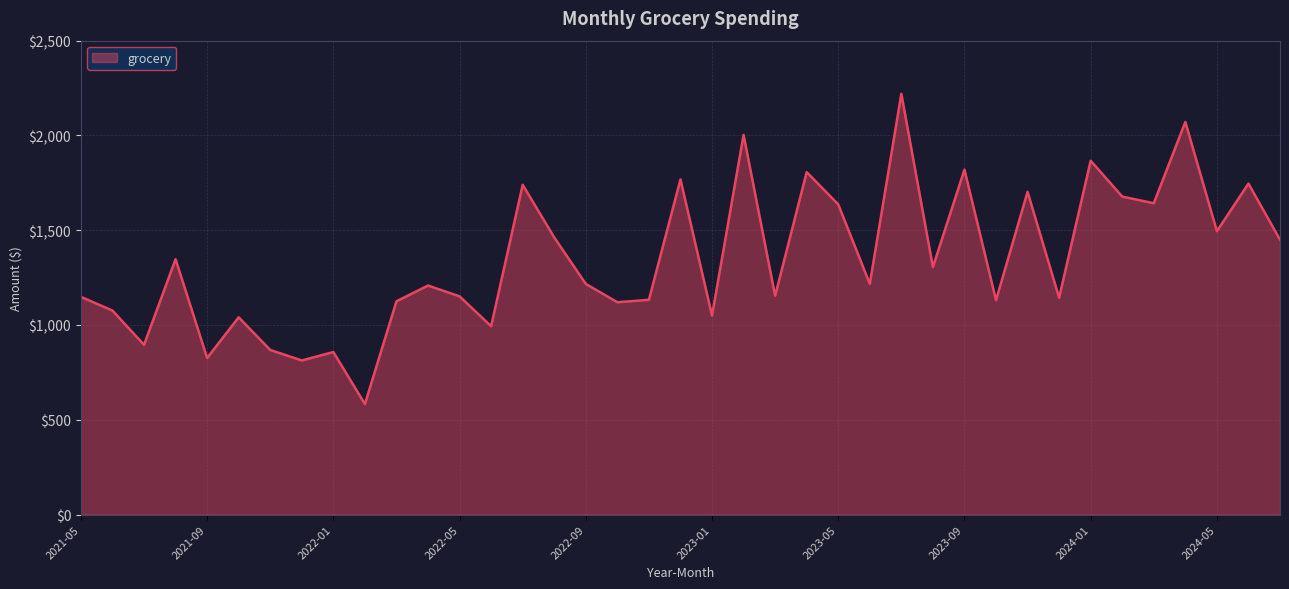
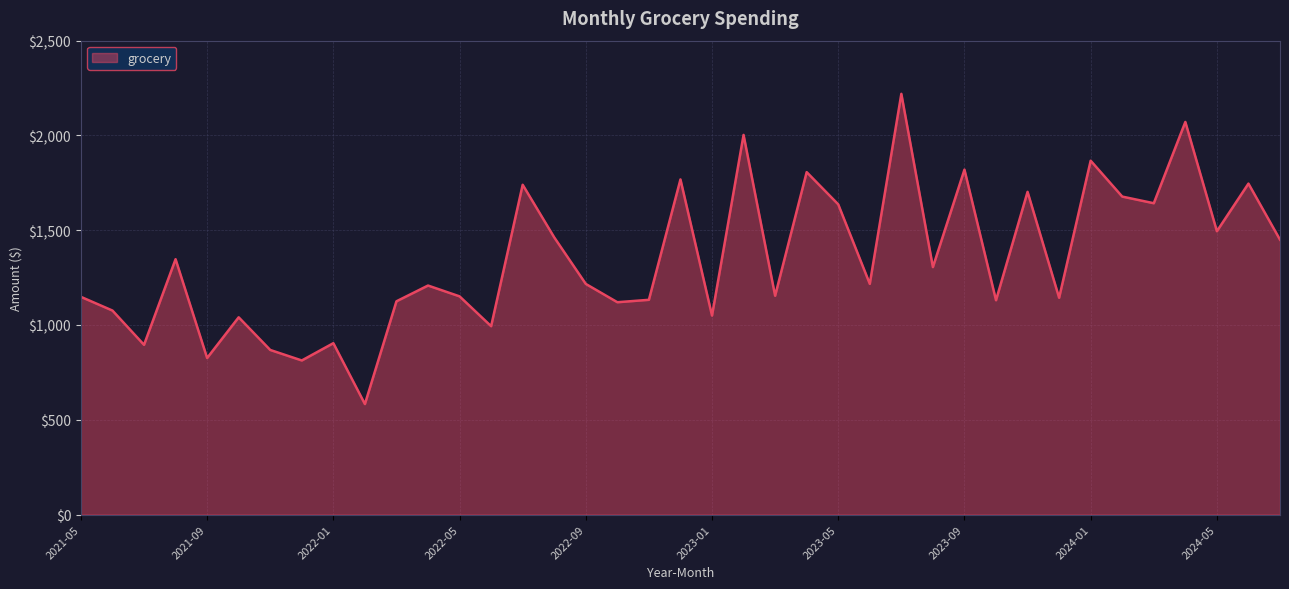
  {
    "2021-05": "$1,150",
    "2021-09": "$830",
-   "2022-01": "$860",
+   "2022-01": "$900",
    "2022-05": "$1,150",
    "2022-09": "$1,220",
    "2023-01": "$1,050",
    "2023-05": "$1,640",
    "2023-09": "$1,820",
    "2024-01": "$1,870",
    "2024-05": "$1,490"
  }
